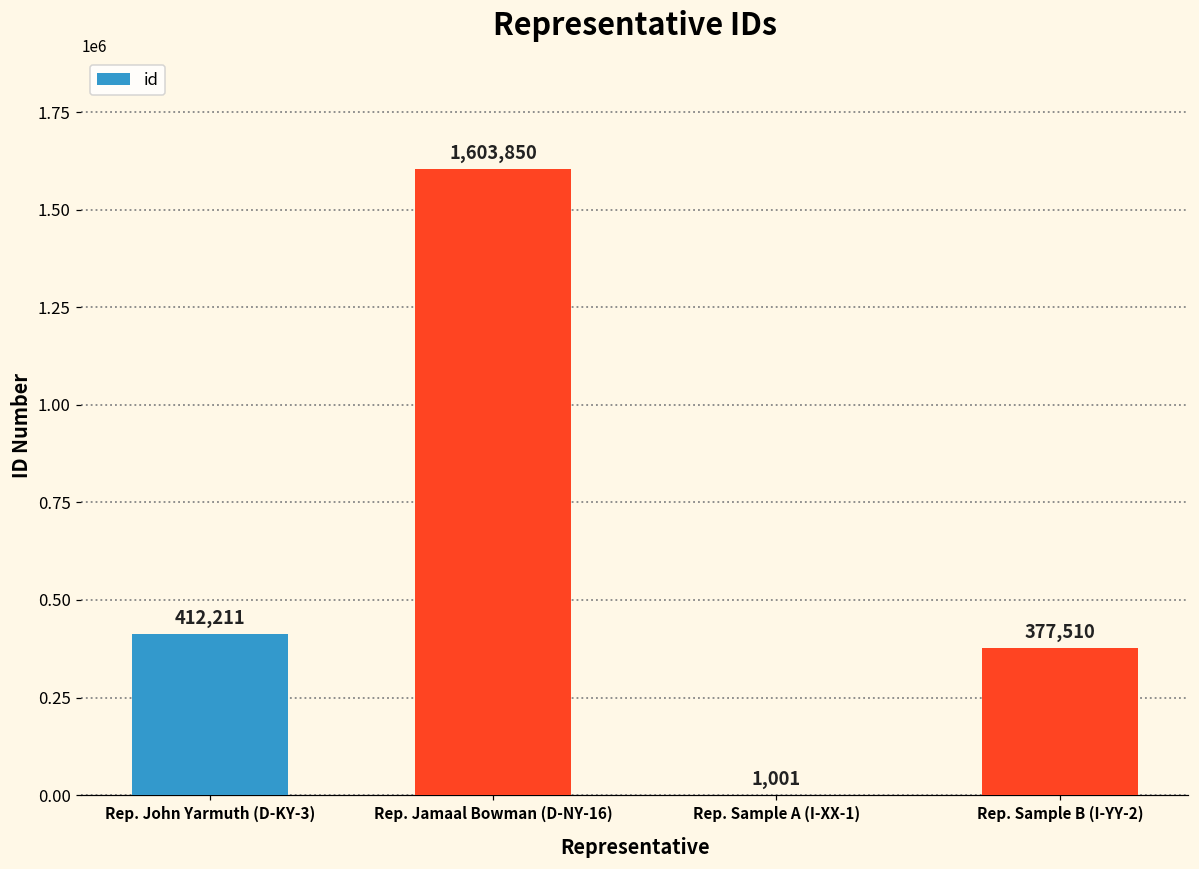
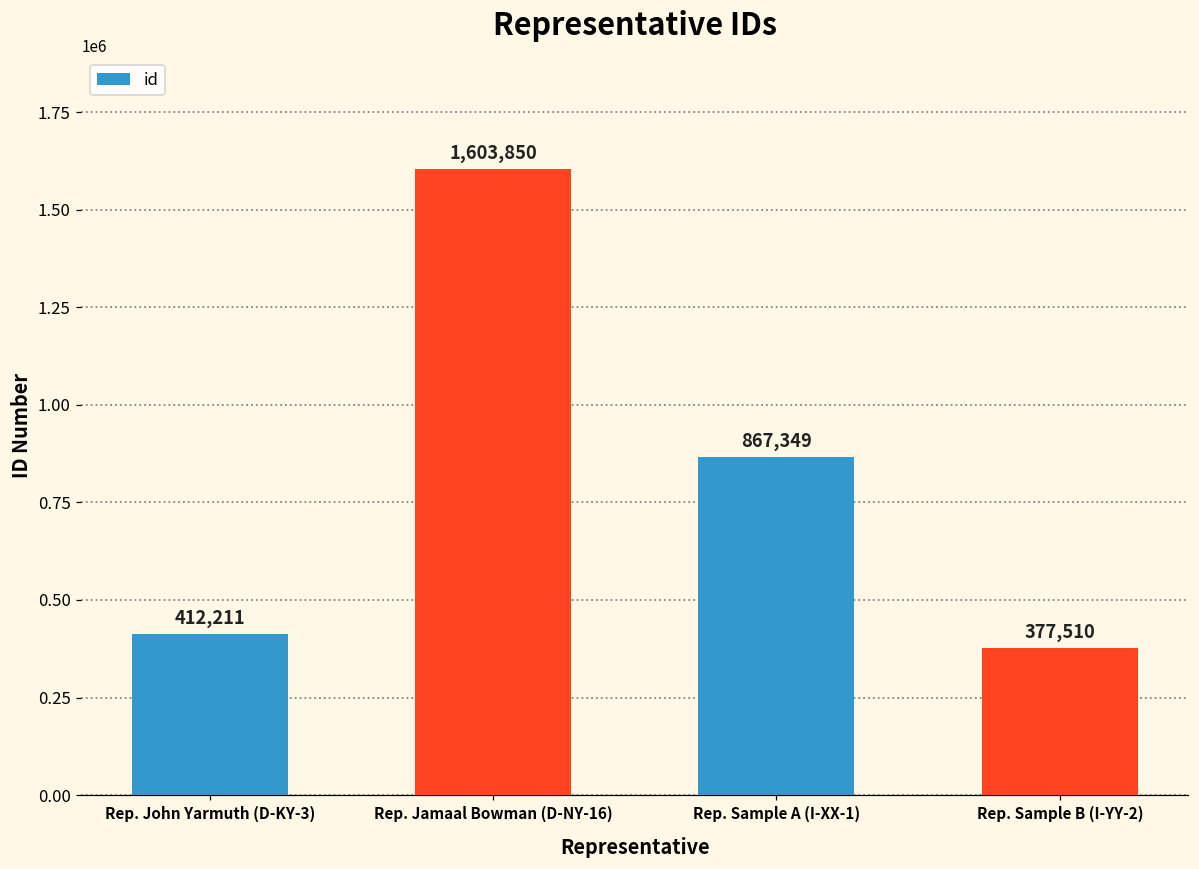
  {
    "Rep. John Yarmuth (D-KY-3)": "412,211",
    "Rep. Jamaal Bowman (D-NY-16)": "1,603,850",
-   "Rep. Sample A (I-XX-1)": "1,001",
+   "Rep. Sample A (I-XX-1)": "867,349",
    "Rep. Sample B (I-YY-2)": "377,510"
  }
